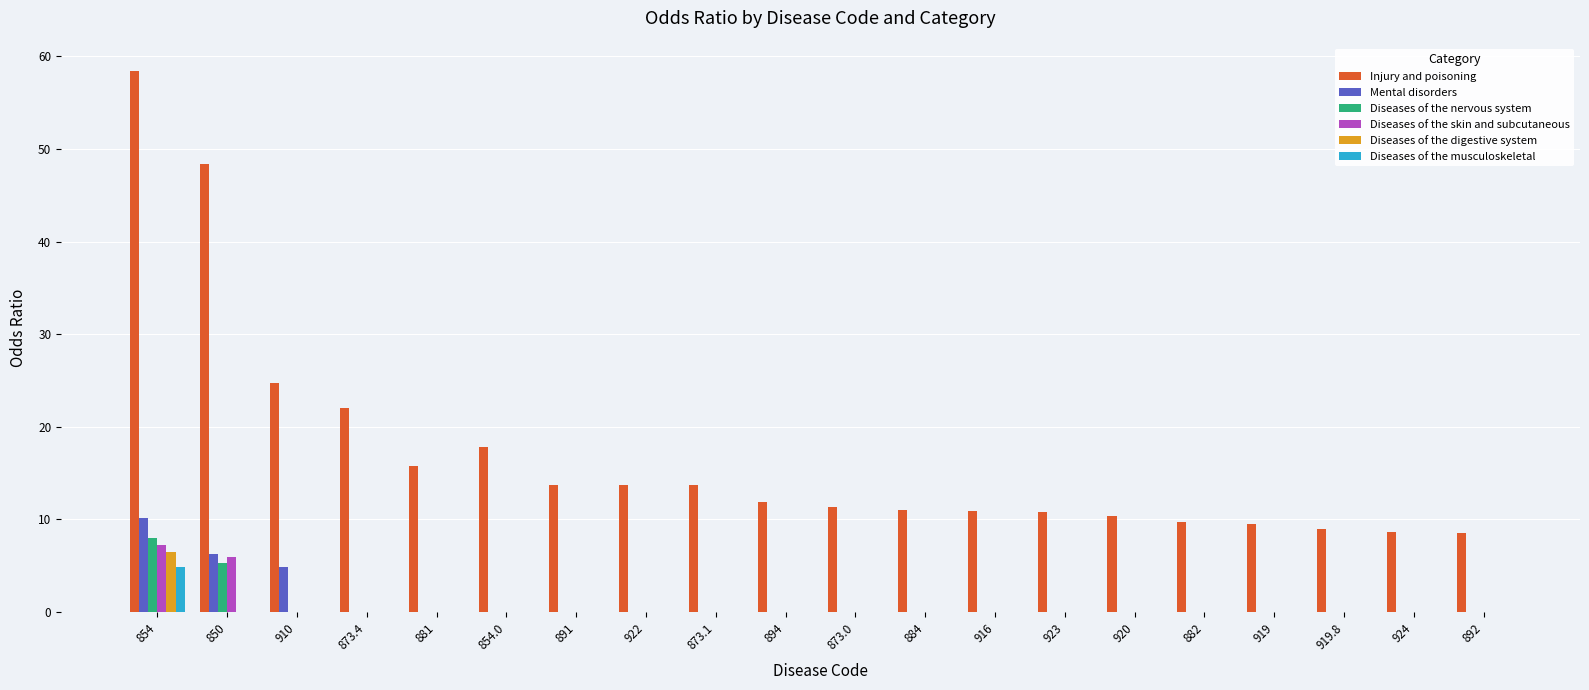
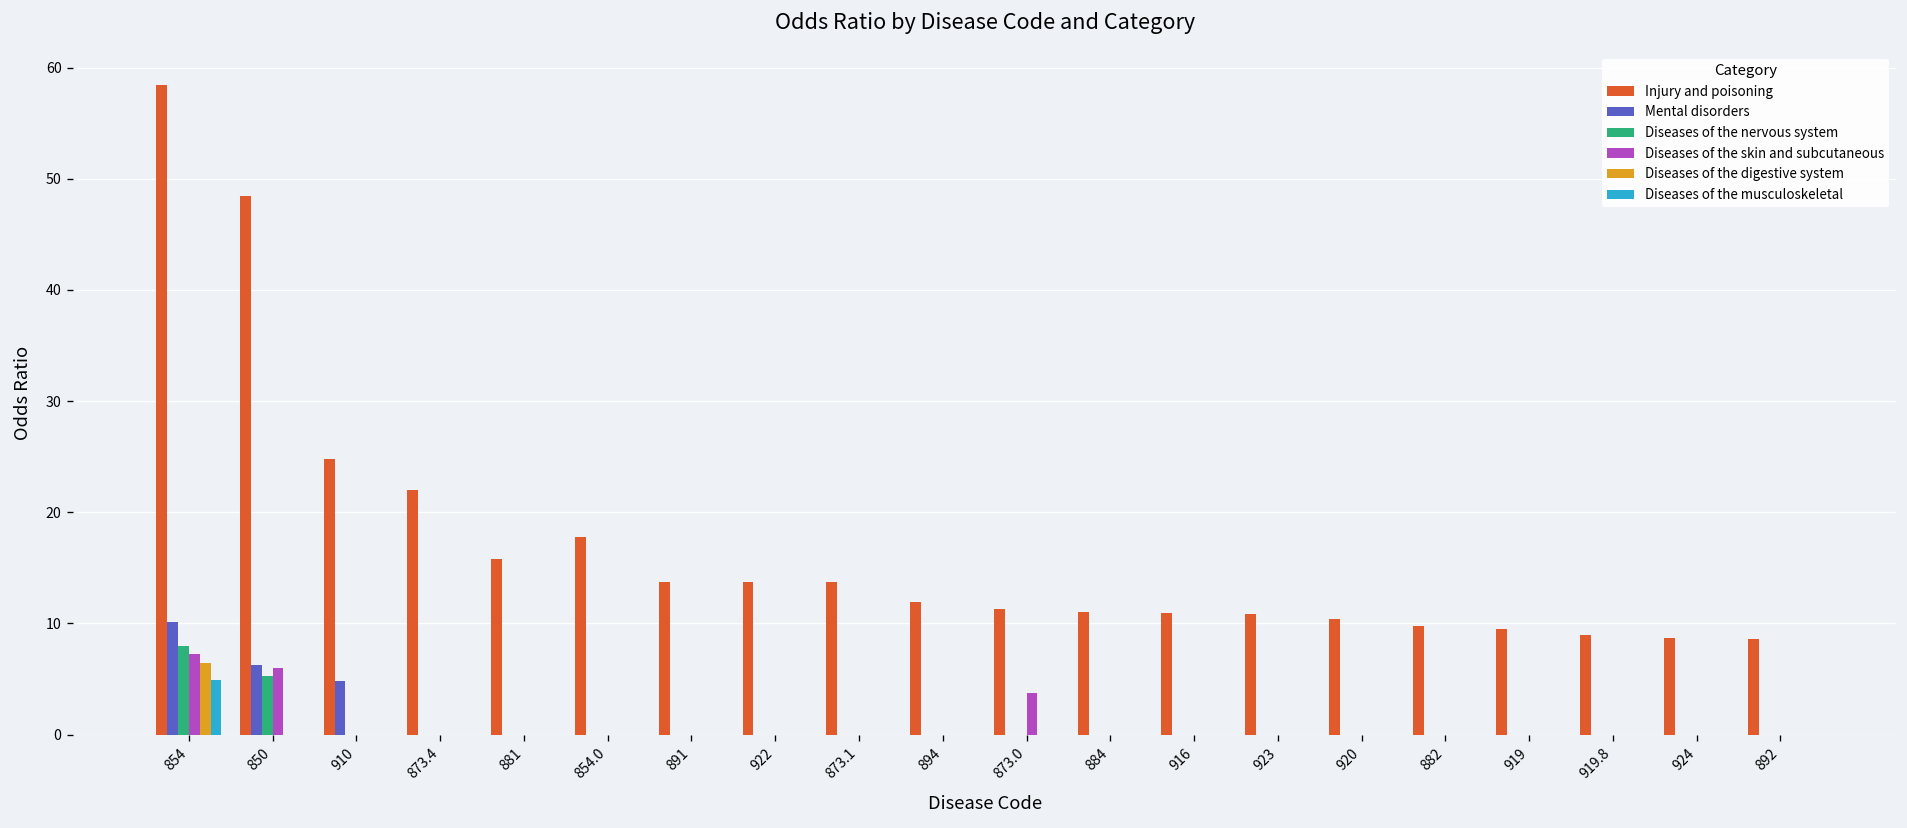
  {
    "Injury and poisoning": {
      "854": 58,
      "850": 48,
      "910": 25,
      "873.4": 22,
      "881": 16,
      "854.0": 18,
      "891": 14,
      "922": 14,
      "873.1": 14,
      "894": 12,
      "873.0": 11,
      "884": 11,
      "916": 11,
      "923": 11,
      "920": 10,
      "882": 10,
      "919": 10,
      "919.8": 9,
      "924": 9,
      "892": 9
    },
    "Mental disorders": {
      "854": 10,
      "850": 6,
      "910": 5,
      "873.4": 0,
      "881": 0,
      "854.0": 0,
      "891": 0,
      "922": 0,
      "873.1": 0,
      "894": 0,
      "873.0": 0,
      "884": 0,
      "916": 0,
      "923": 0,
      "920": 0,
      "882": 0,
      "919": 0,
      "919.8": 0,
      "924": 0,
      "892": 0
    },
    "Diseases of the nervous system": {
      "854": 8,
      "850": 5,
      "910": 0,
      "873.4": 0,
      "881": 0,
      "854.0": 0,
      "891": 0,
      "922": 0,
      "873.1": 0,
      "894": 0,
      "873.0": 0,
      "884": 0,
      "916": 0,
      "923": 0,
      "920": 0,
      "882": 0,
      "919": 0,
      "919.8": 0,
      "924": 0,
      "892": 0
    },
    "Diseases of the skin and subcutaneous": {
      "854": 7,
      "850": 6,
      "910": 0,
      "873.4": 0,
      "881": 0,
      "854.0": 0,
      "891": 0,
      "922": 0,
      "873.1": 0,
      "894": 0,
-     "873.0": 0,
+     "873.0": 4,
      "884": 0,
      "916": 0,
      "923": 0,
      "920": 0,
      "882": 0,
      "919": 0,
      "919.8": 0,
      "924": 0,
      "892": 0
    },
    "Diseases of the digestive system": {
      "854": 6,
      "850": 0,
      "910": 0,
      "873.4": 0,
      "881": 0,
      "854.0": 0,
      "891": 0,
      "922": 0,
      "873.1": 0,
      "894": 0,
      "873.0": 0,
      "884": 0,
      "916": 0,
      "923": 0,
      "920": 0,
      "882": 0,
      "919": 0,
      "919.8": 0,
      "924": 0,
      "892": 0
    },
    "Diseases of the musculoskeletal": {
      "854": 5,
      "850": 0,
      "910": 0,
      "873.4": 0,
      "881": 0,
      "854.0": 0,
      "891": 0,
      "922": 0,
      "873.1": 0,
      "894": 0,
      "873.0": 0,
      "884": 0,
      "916": 0,
      "923": 0,
      "920": 0,
      "882": 0,
      "919": 0,
      "919.8": 0,
      "924": 0,
      "892": 0
    }
  }
